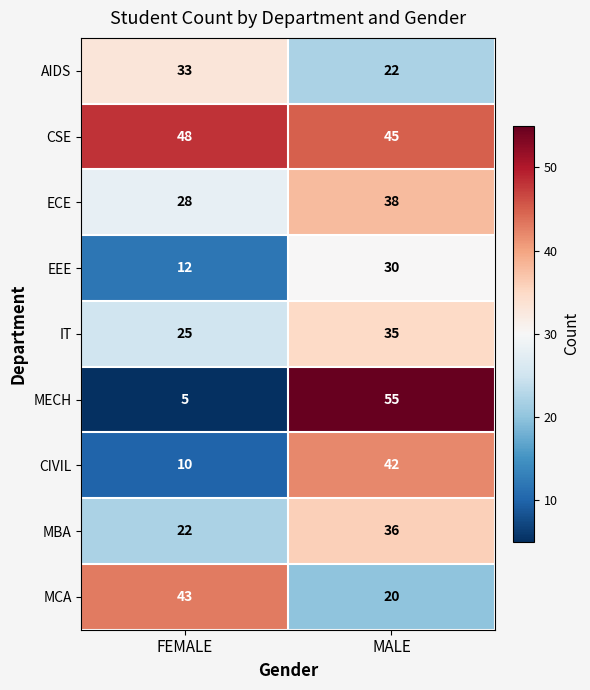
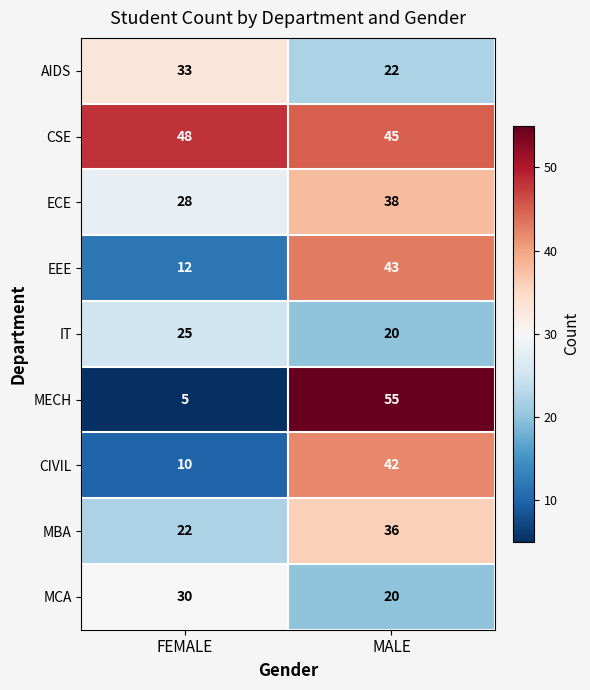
  {
    "AIDS": {
      "FEMALE": 33,
      "MALE": 22
    },
    "CSE": {
      "FEMALE": 48,
      "MALE": 45
    },
    "ECE": {
      "FEMALE": 28,
      "MALE": 38
    },
    "EEE": {
      "FEMALE": 12,
-     "MALE": 30
+     "MALE": 43
    },
    "IT": {
      "FEMALE": 25,
-     "MALE": 35
+     "MALE": 20
    },
    "MECH": {
      "FEMALE": 5,
      "MALE": 55
    },
    "CIVIL": {
      "FEMALE": 10,
      "MALE": 42
    },
    "MBA": {
      "FEMALE": 22,
      "MALE": 36
    },
    "MCA": {
-     "FEMALE": 43,
+     "FEMALE": 30,
      "MALE": 20
    }
  }
